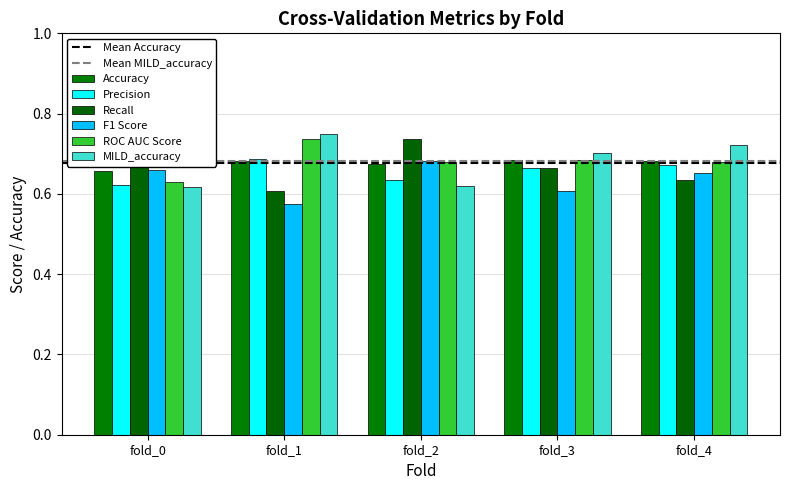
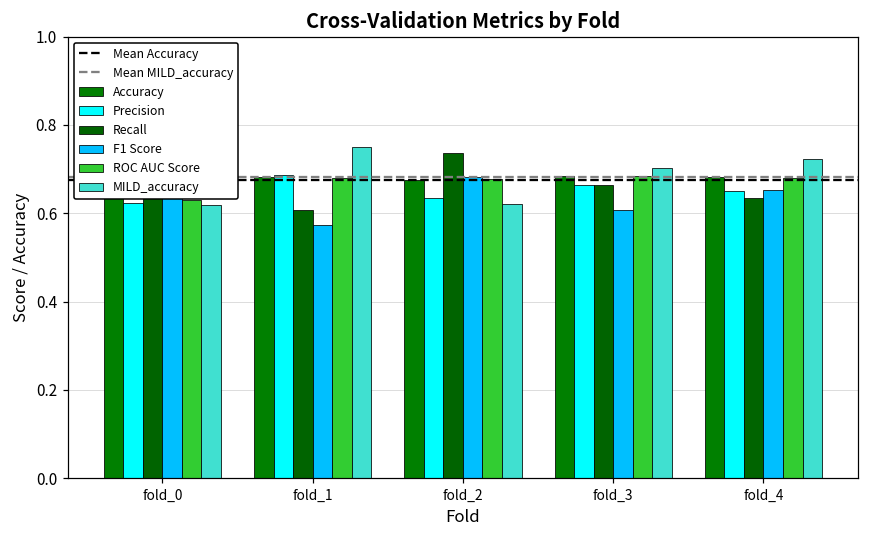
  {
    "Precision": {
      "fold_0": 0.62,
      "fold_1": 0.69,
      "fold_2": 0.63,
      "fold_3": 0.66,
-     "fold_4": 0.67
+     "fold_4": 0.65
    },
    "F1 Score": {
      "fold_0": 0.66,
      "fold_1": 0.57,
      "fold_2": 0.68,
      "fold_3": 0.61,
      "fold_4": 0.65
    },
    "ROC AUC Score": {
      "fold_0": 0.63,
-     "fold_1": 0.74,
+     "fold_1": 0.68,
      "fold_2": 0.68,
      "fold_3": 0.68,
      "fold_4": 0.68
    },
    "MILD_accuracy": {
      "fold_0": 0.62,
      "fold_1": 0.75,
      "fold_2": 0.62,
      "fold_3": 0.70,
      "fold_4": 0.72
    }
  }
